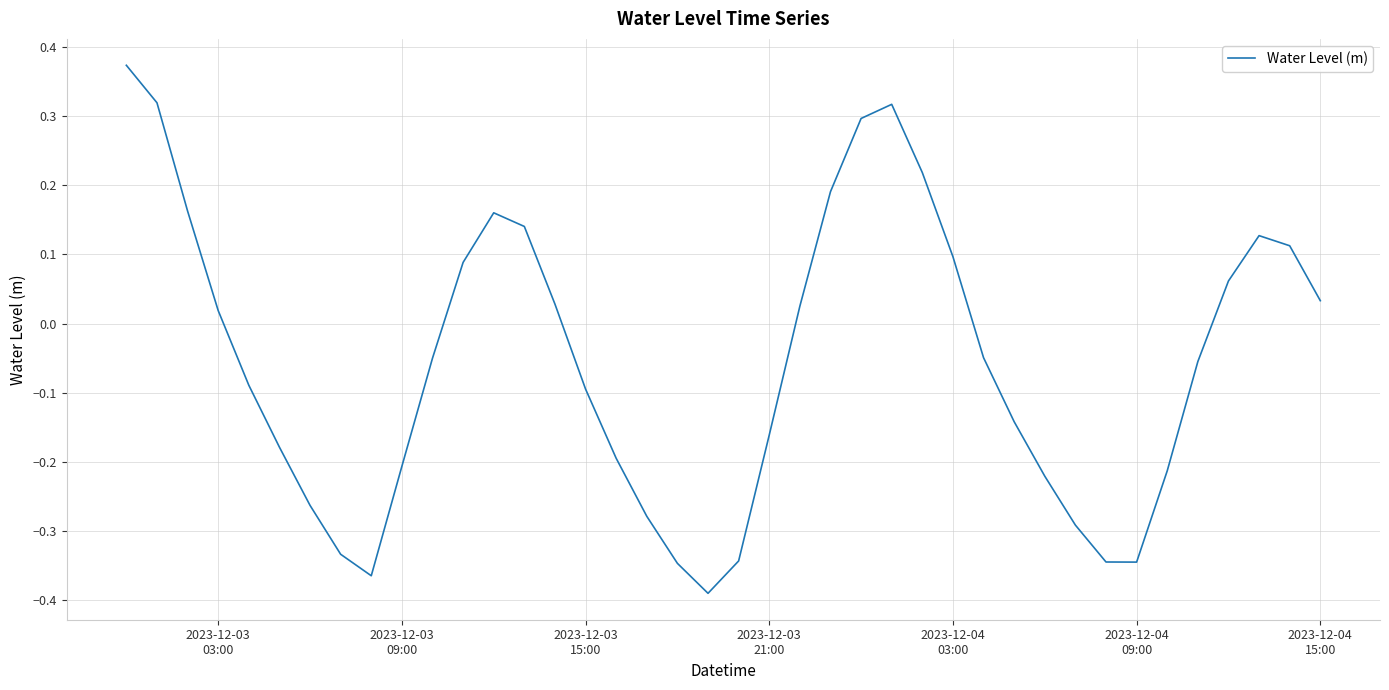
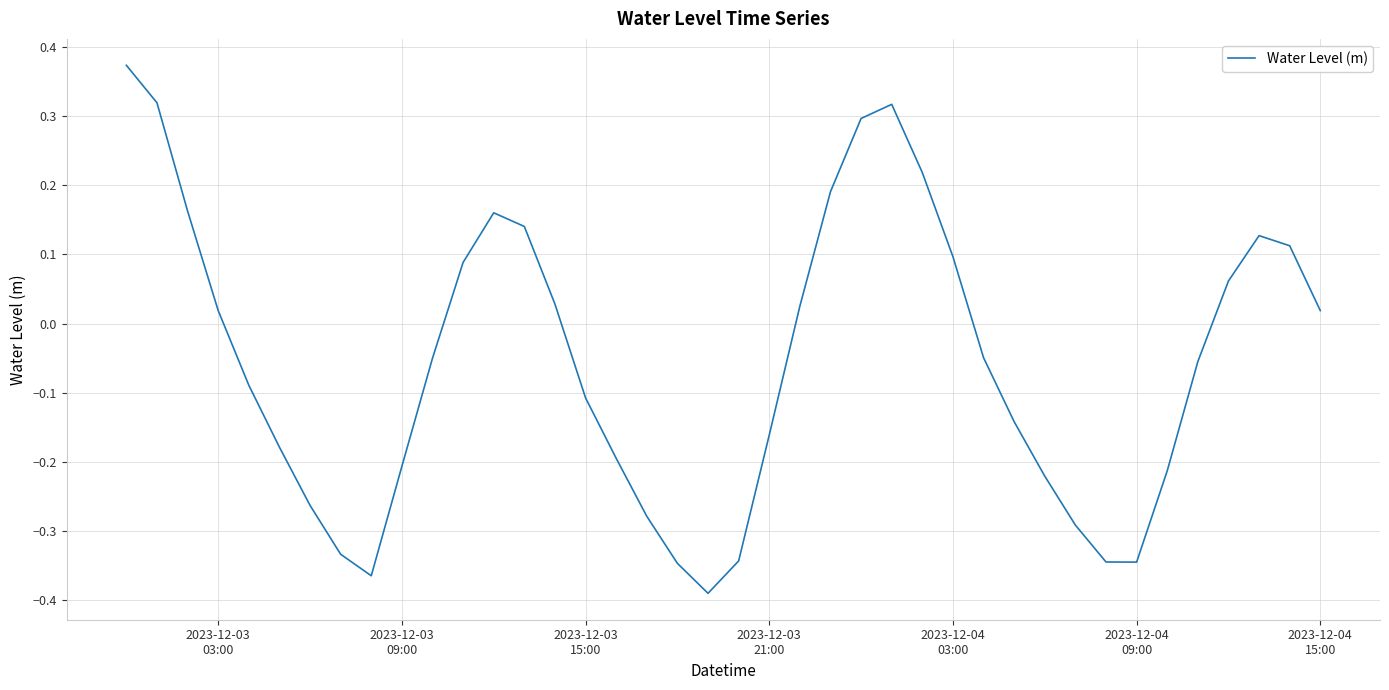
  {
    "2023-12-03 03:00": 0.02,
    "2023-12-03 09:00": -0.21,
-   "2023-12-03 15:00": -0.09,
+   "2023-12-03 15:00": -0.11,
    "2023-12-03 21:00": -0.16,
    "2023-12-04 03:00": 0.10,
    "2023-12-04 09:00": -0.34,
-   "2023-12-04 15:00": 0.03
+   "2023-12-04 15:00": 0.02
  }
